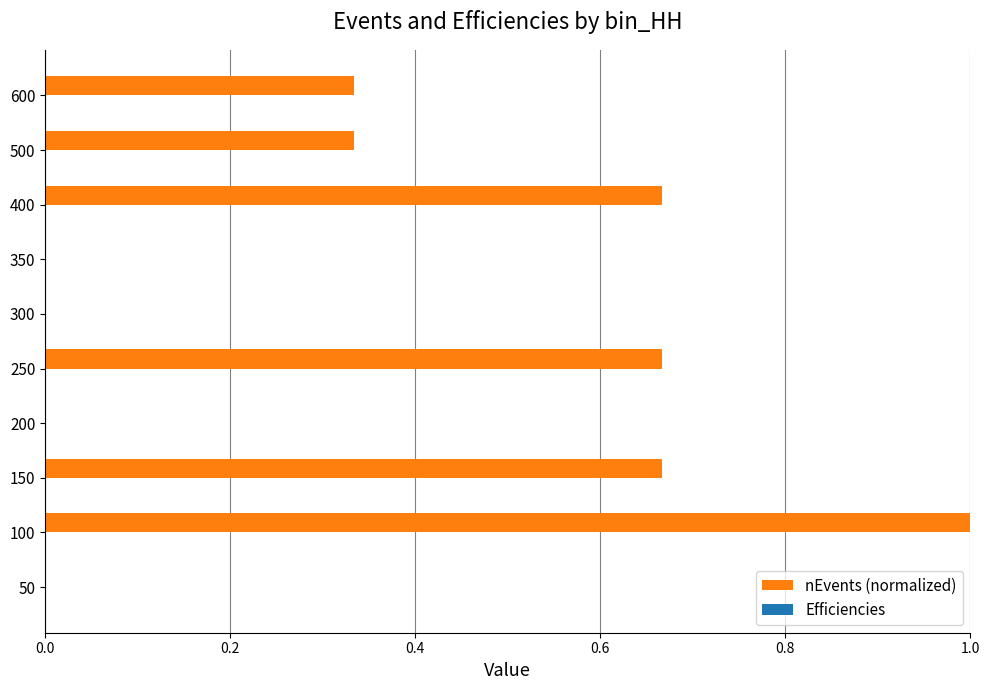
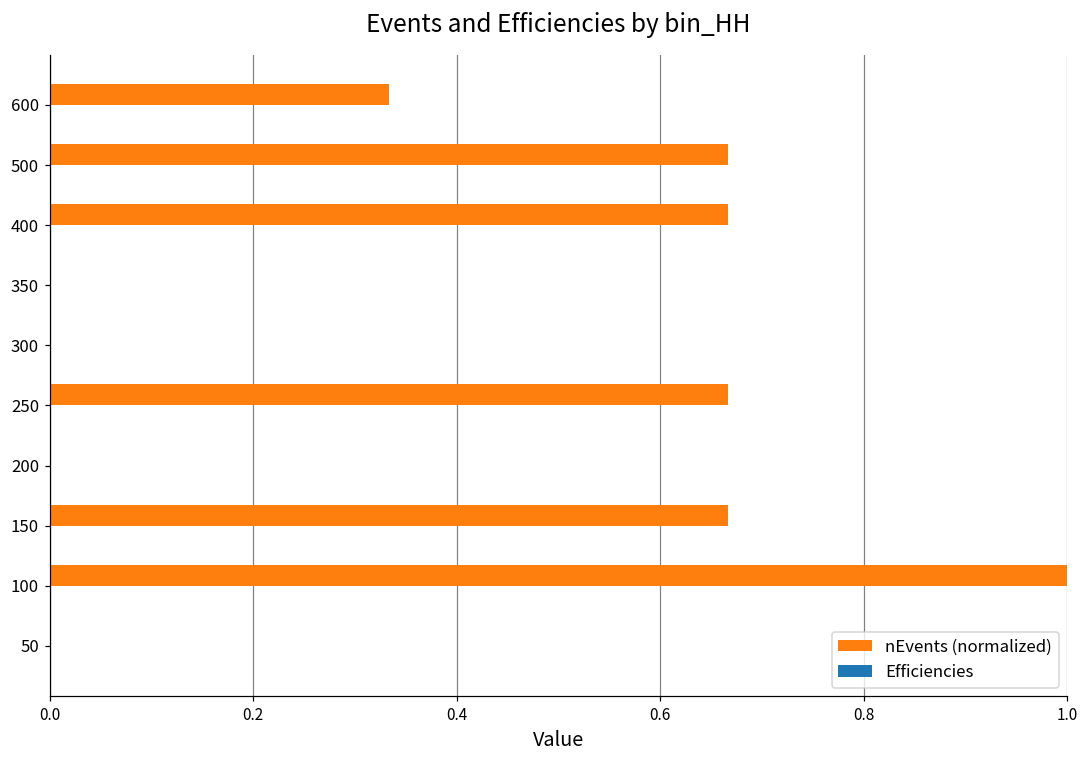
  {
    "nEvents (normalized)": {
      "600": 0.33,
-     "500": 0.33,
+     "500": 0.67,
      "400": 0.67,
      "350": 0.00,
      "300": 0.00,
      "250": 0.67,
      "200": 0.00,
      "150": 0.67,
      "100": 1.00,
      "50": 0.00
    },
    "Efficiencies": {
      "350": 0.00,
      "300": 0.00,
      "200": 0.00,
      "50": 0.00
    }
  }
